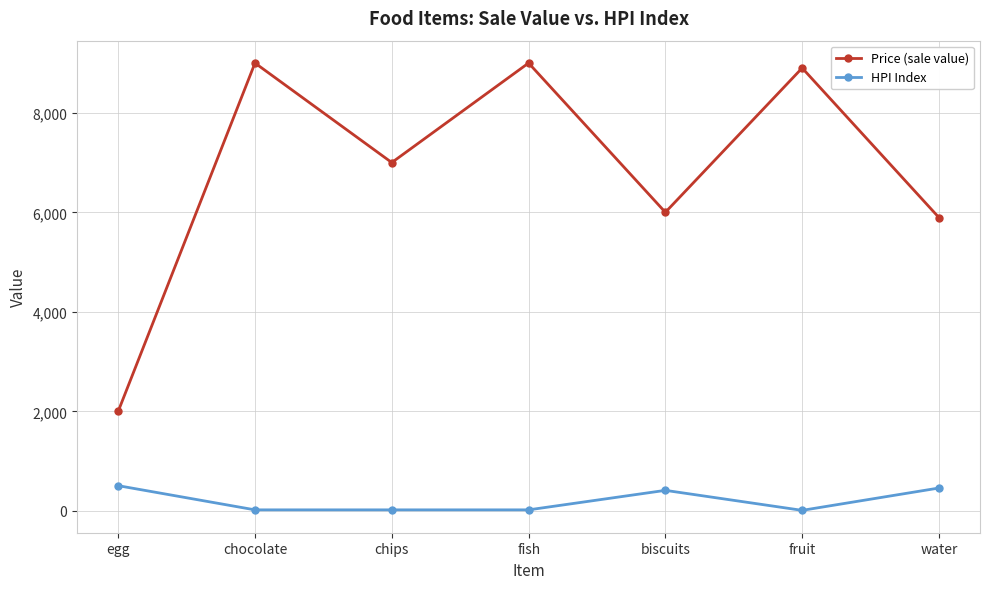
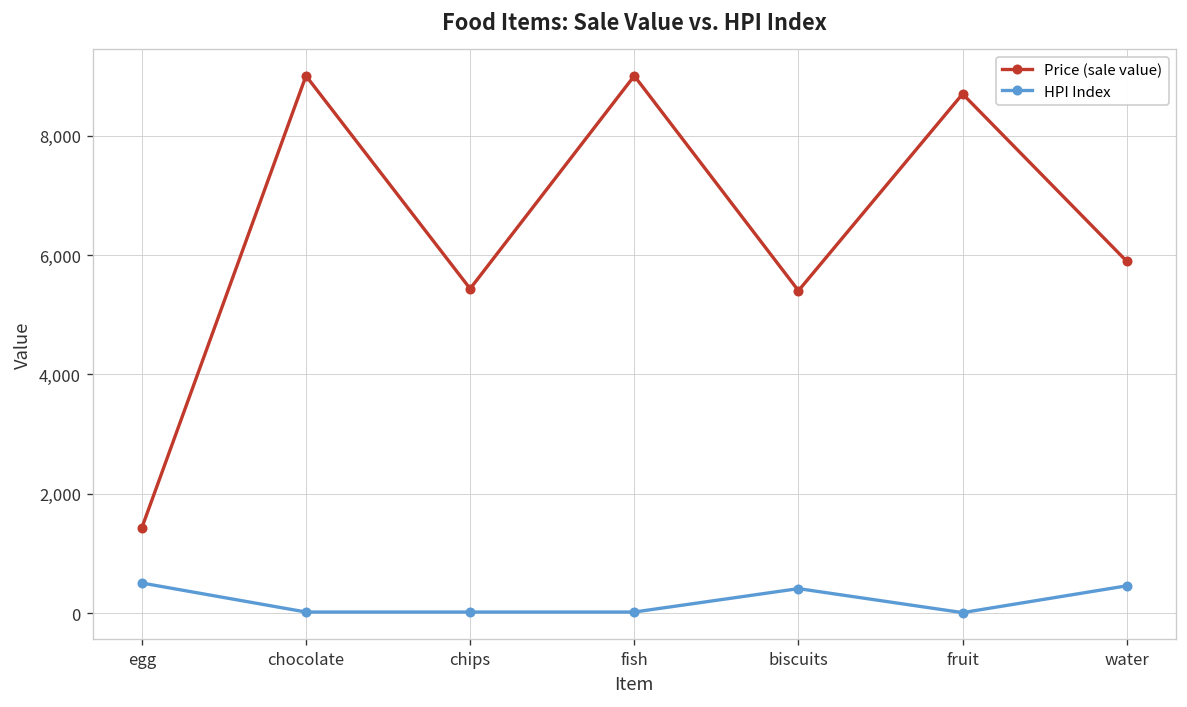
  {
    "Price (sale value)": {
-     "egg": "2,000",
+     "egg": "1,400",
      "chocolate": "9,000",
-     "chips": "7,000",
+     "chips": "5,400",
      "fish": "9,000",
-     "biscuits": "6,000",
-     "fruit": "8,900",
+     "biscuits": "5,400",
+     "fruit": "8,700",
      "water": "5,900"
    },
    "HPI Index": {
      "egg": "500",
      "chocolate": "0",
      "chips": "0",
      "fish": "0",
      "biscuits": "400",
      "fruit": "0",
      "water": "500"
    }
  }
